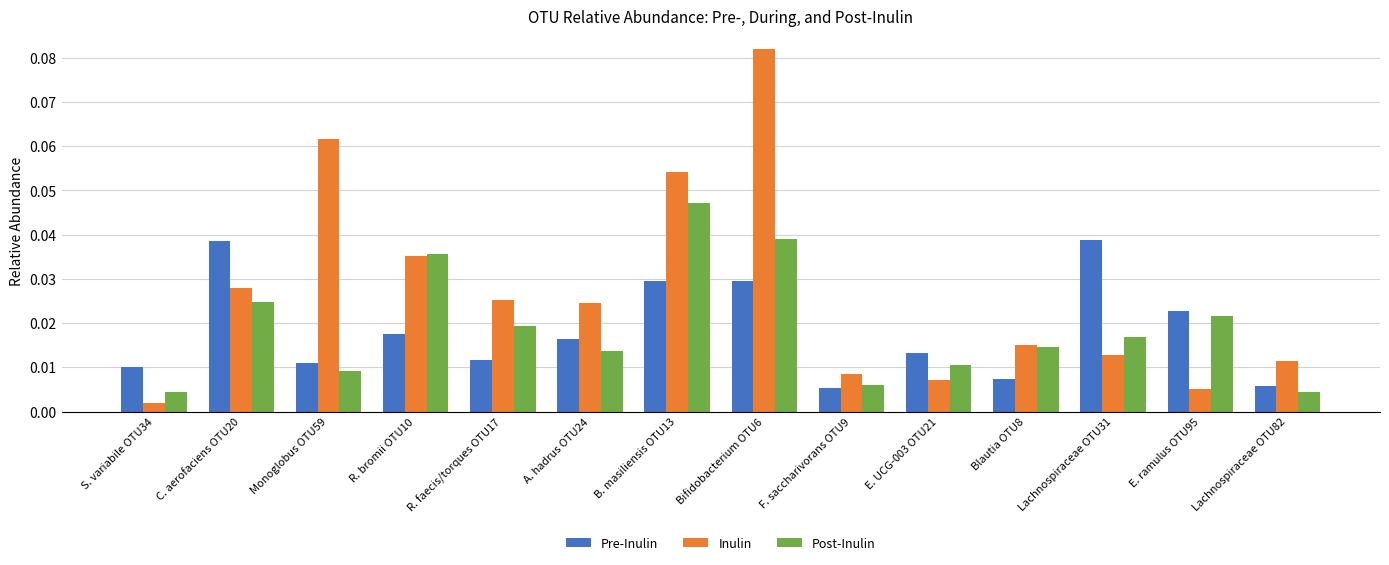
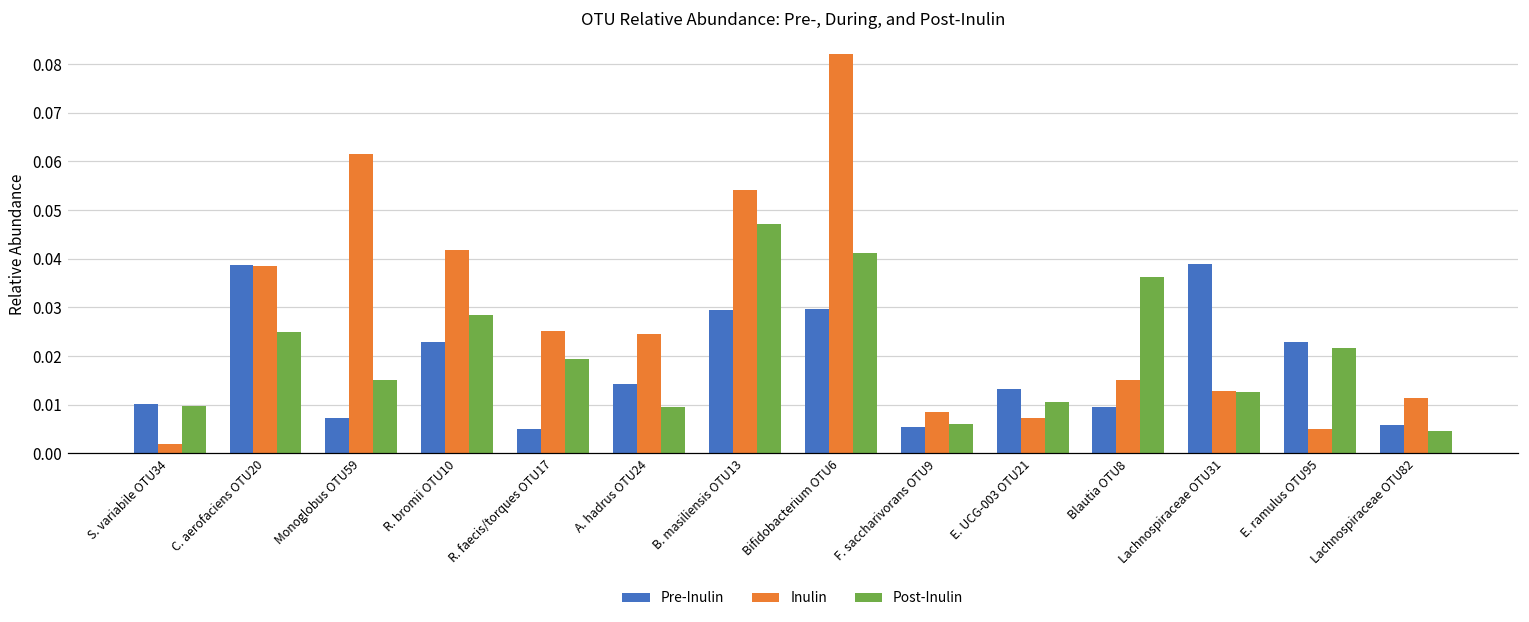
  {
    "Pre-Inulin": {
      "S. variabile OTU34": 0.010,
      "C. aerofaciens OTU20": 0.039,
-     "Monoglobus OTU59": 0.011,
-     "R. bromii OTU10": 0.018,
-     "R. faecis/torques OTU17": 0.012,
-     "A. hadrus OTU24": 0.016,
+     "Monoglobus OTU59": 0.007,
+     "R. bromii OTU10": 0.023,
+     "R. faecis/torques OTU17": 0.005,
+     "A. hadrus OTU24": 0.014,
      "B. masiliensis OTU13": 0.029,
      "Bifidobacterium OTU6": 0.030,
      "F. saccharivorans OTU9": 0.005,
      "E. UCG-003 OTU21": 0.013,
-     "Blautia OTU8": 0.007,
+     "Blautia OTU8": 0.009,
      "Lachnospiraceae OTU31": 0.039,
      "E. ramulus OTU95": 0.023,
      "Lachnospiraceae OTU82": 0.006
    },
    "Inulin": {
      "S. variabile OTU34": 0.002,
-     "C. aerofaciens OTU20": 0.028,
+     "C. aerofaciens OTU20": 0.039,
      "Monoglobus OTU59": 0.062,
-     "R. bromii OTU10": 0.035,
+     "R. bromii OTU10": 0.042,
      "R. faecis/torques OTU17": 0.025,
      "A. hadrus OTU24": 0.025,
      "B. masiliensis OTU13": 0.054,
      "Bifidobacterium OTU6": 0.082,
      "F. saccharivorans OTU9": 0.009,
      "E. UCG-003 OTU21": 0.007,
      "Blautia OTU8": 0.015,
      "Lachnospiraceae OTU31": 0.013,
      "E. ramulus OTU95": 0.005,
      "Lachnospiraceae OTU82": 0.011
    },
    "Post-Inulin": {
-     "S. variabile OTU34": 0.004,
+     "S. variabile OTU34": 0.010,
      "C. aerofaciens OTU20": 0.025,
-     "Monoglobus OTU59": 0.009,
-     "R. bromii OTU10": 0.036,
+     "Monoglobus OTU59": 0.015,
+     "R. bromii OTU10": 0.028,
      "R. faecis/torques OTU17": 0.019,
-     "A. hadrus OTU24": 0.014,
+     "A. hadrus OTU24": 0.010,
      "B. masiliensis OTU13": 0.047,
-     "Bifidobacterium OTU6": 0.039,
+     "Bifidobacterium OTU6": 0.041,
      "F. saccharivorans OTU9": 0.006,
      "E. UCG-003 OTU21": 0.011,
-     "Blautia OTU8": 0.015,
-     "Lachnospiraceae OTU31": 0.017,
+     "Blautia OTU8": 0.036,
+     "Lachnospiraceae OTU31": 0.012,
      "E. ramulus OTU95": 0.022,
      "Lachnospiraceae OTU82": 0.005
    }
  }
